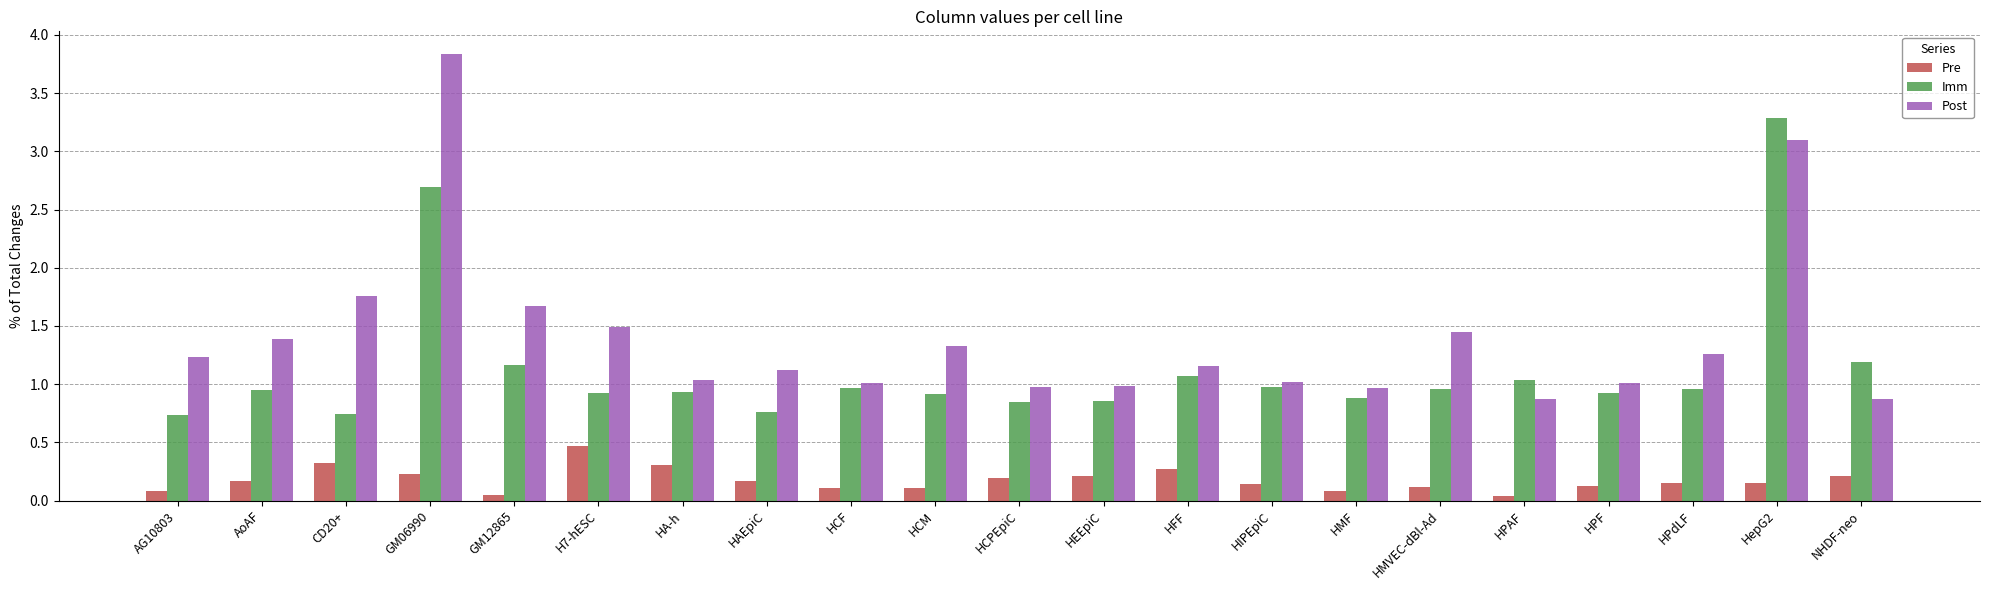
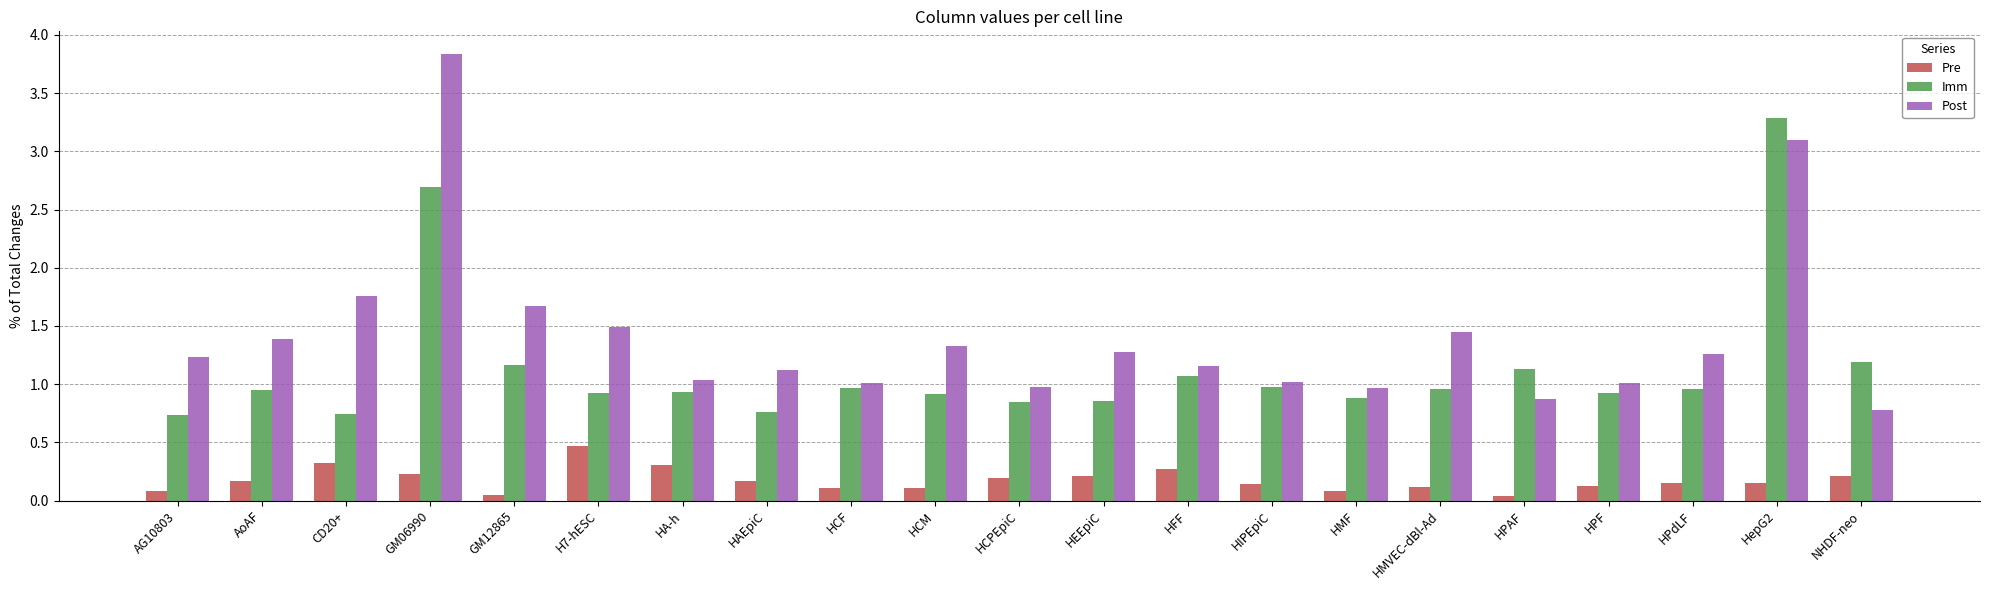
  {
    "Pre": {
      "AG10803": 0.09,
      "AoAF": 0.17,
      "CD20+": 0.32,
      "GM06990": 0.23,
      "GM12865": 0.05,
      "H7-hESC": 0.47,
      "HA-h": 0.30,
      "HAEpiC": 0.17,
      "HCF": 0.11,
      "HCM": 0.11,
      "HCPEpiC": 0.19,
      "HEEpiC": 0.21,
      "HFF": 0.27,
      "HIPEpiC": 0.15,
      "HMF": 0.08,
      "HMVEC-dBl-Ad": 0.12,
      "HPAF": 0.04,
      "HPF": 0.13,
      "HPdLF": 0.15,
      "HepG2": 0.15,
      "NHDF-neo": 0.21
    },
    "Imm": {
      "AG10803": 0.73,
      "AoAF": 0.95,
      "CD20+": 0.74,
      "GM06990": 2.69,
      "GM12865": 1.17,
      "H7-hESC": 0.92,
      "HA-h": 0.93,
      "HAEpiC": 0.76,
      "HCF": 0.97,
      "HCM": 0.91,
      "HCPEpiC": 0.85,
      "HEEpiC": 0.86,
      "HFF": 1.07,
      "HIPEpiC": 0.98,
      "HMF": 0.88,
      "HMVEC-dBl-Ad": 0.96,
-     "HPAF": 1.03,
+     "HPAF": 1.13,
      "HPF": 0.92,
      "HPdLF": 0.96,
      "HepG2": 3.28,
      "NHDF-neo": 1.19
    },
    "Post": {
      "AG10803": 1.23,
      "AoAF": 1.38,
      "CD20+": 1.76,
      "GM06990": 3.84,
      "GM12865": 1.67,
      "H7-hESC": 1.49,
      "HA-h": 1.03,
      "HAEpiC": 1.12,
      "HCF": 1.01,
      "HCM": 1.32,
      "HCPEpiC": 0.97,
-     "HEEpiC": 0.98,
+     "HEEpiC": 1.27,
      "HFF": 1.16,
      "HIPEpiC": 1.02,
      "HMF": 0.97,
      "HMVEC-dBl-Ad": 1.45,
      "HPAF": 0.88,
      "HPF": 1.01,
      "HPdLF": 1.26,
      "HepG2": 3.10,
-     "NHDF-neo": 0.88
+     "NHDF-neo": 0.78
    }
  }
